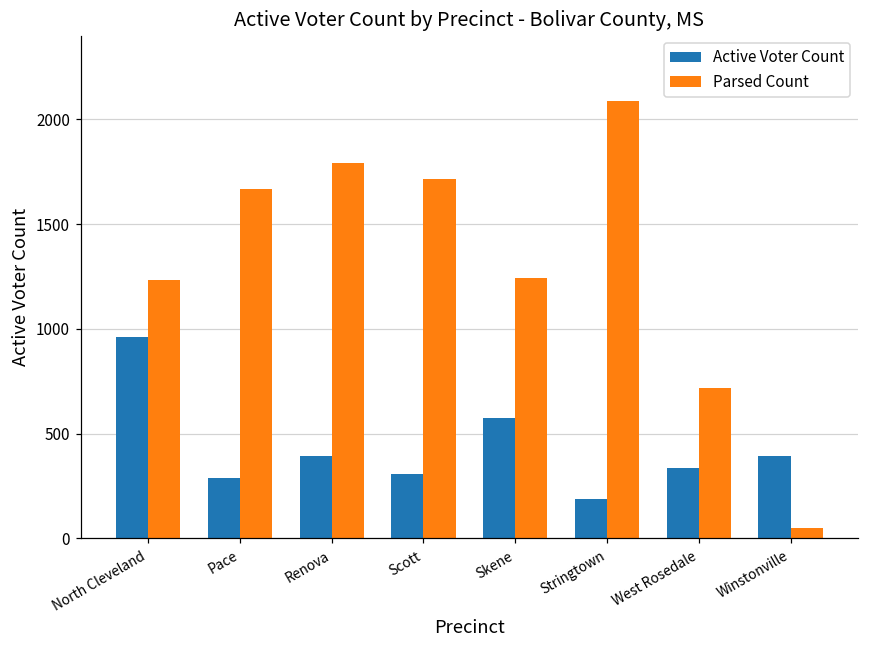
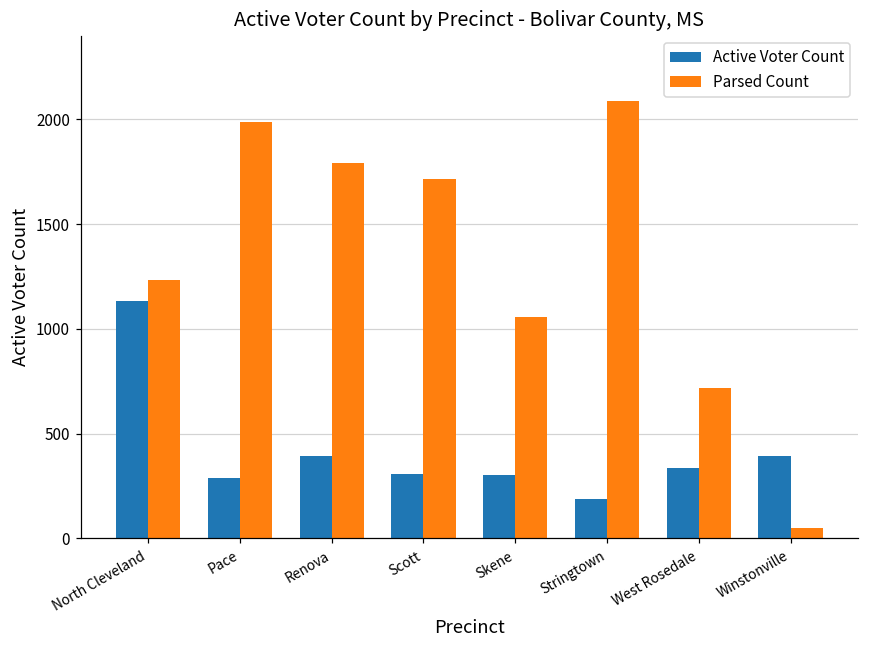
  {
    "Active Voter Count": {
-     "North Cleveland": 960,
+     "North Cleveland": 1140,
      "Pace": 290,
      "Renova": 400,
      "Scott": 310,
-     "Skene": 570,
+     "Skene": 300,
      "Stringtown": 190,
      "West Rosedale": 340,
      "Winstonville": 390
    },
    "Parsed Count": {
      "North Cleveland": 1230,
-     "Pace": 1670,
+     "Pace": 1990,
      "Renova": 1790,
      "Scott": 1720,
-     "Skene": 1240,
+     "Skene": 1060,
      "Stringtown": 2090,
      "West Rosedale": 720,
      "Winstonville": 50
    }
  }
